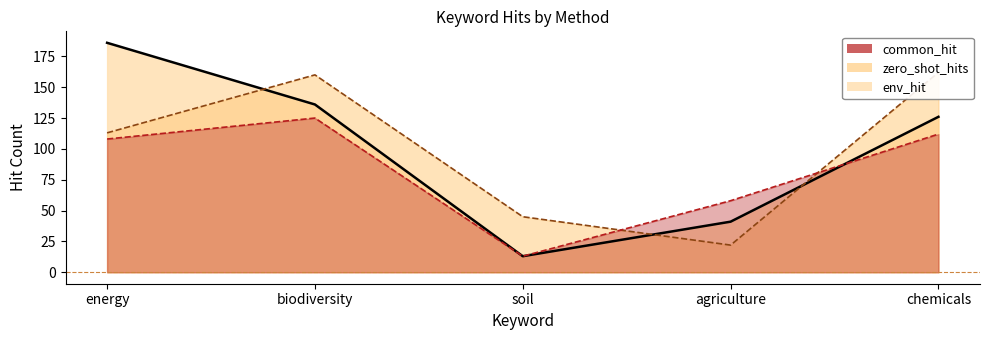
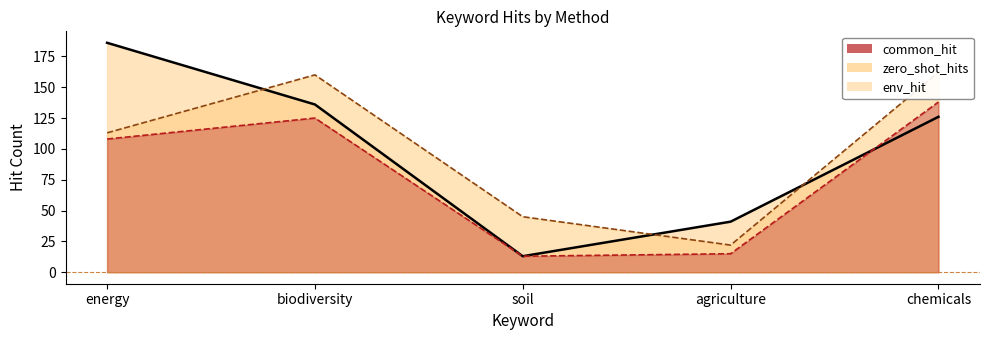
  {
    "common_hit": {
      "energy": 108,
      "biodiversity": 125,
-     "agriculture": 58,
-     "chemicals": 112
+     "agriculture": 15,
+     "chemicals": 138
    }
  }
